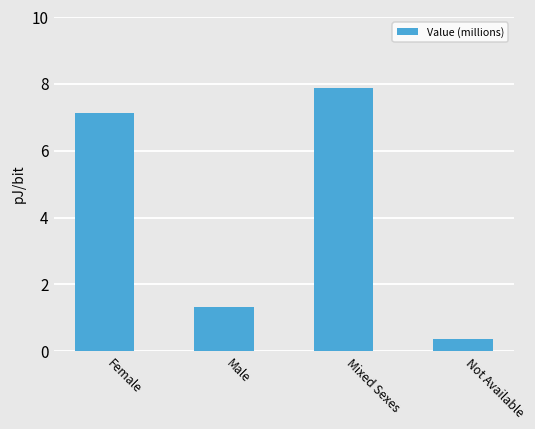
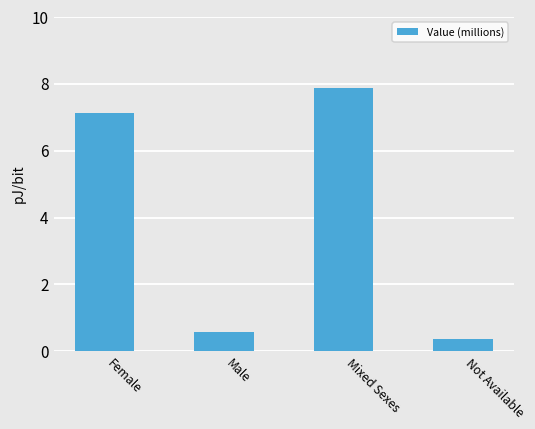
  {
    "Female": 7.1,
-   "Male": 1.3,
+   "Male": 0.6,
    "Mixed Sexes": 7.9,
    "Not Available": 0.4
  }
